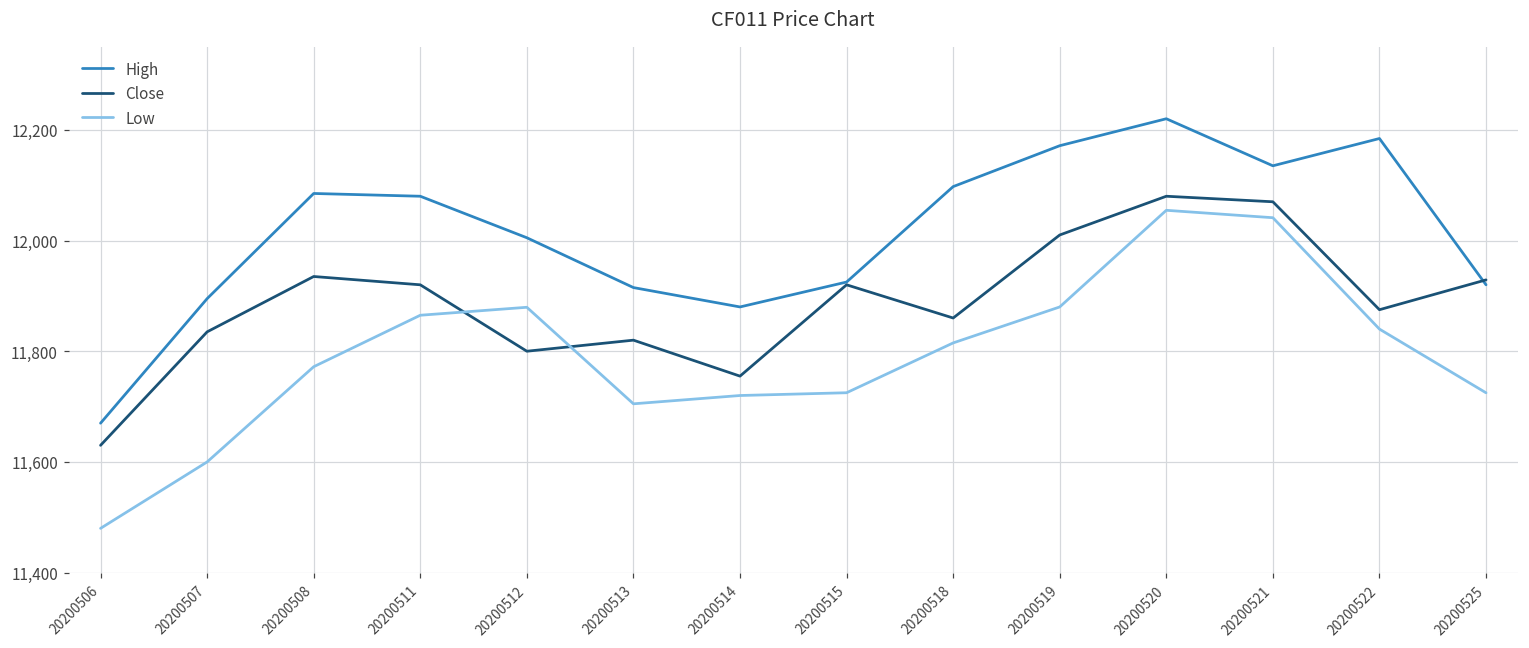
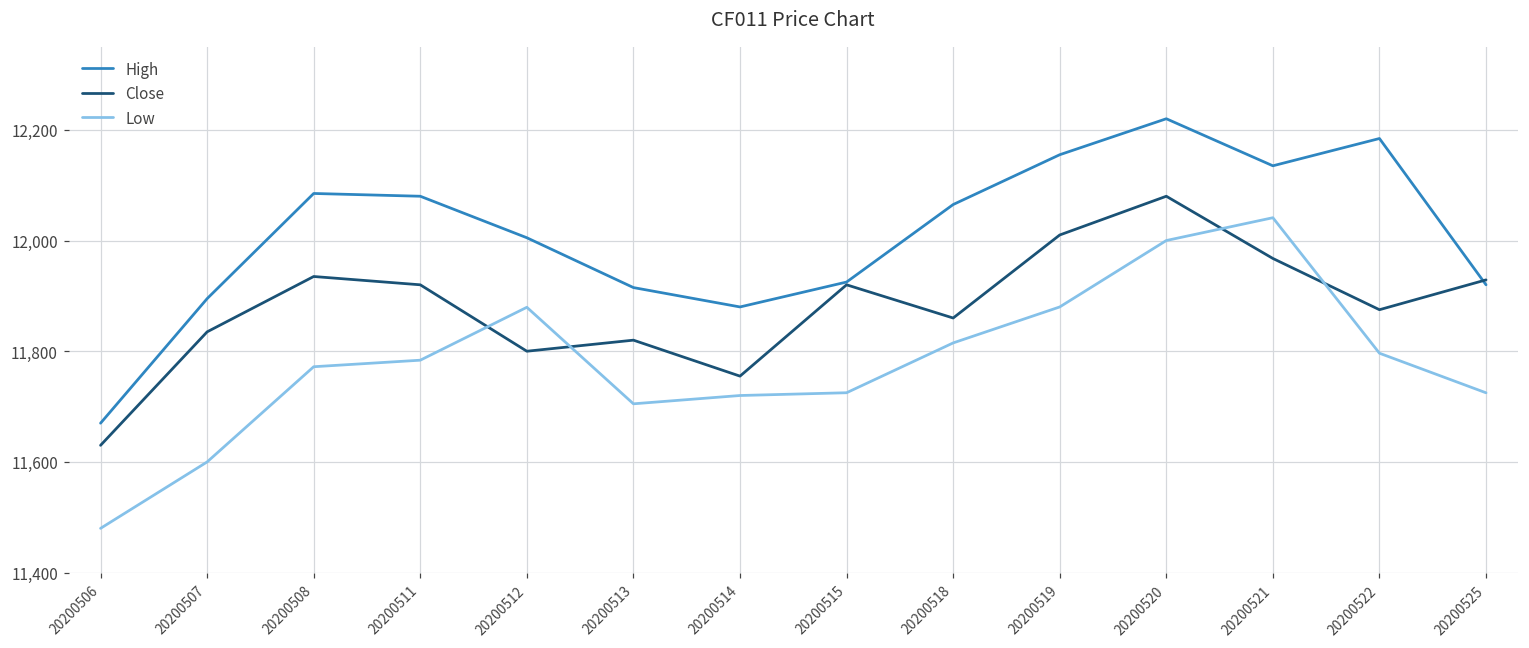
  {
    "High": {
      "20200506": "11,670",
      "20200507": "11,900",
      "20200508": "12,090",
      "20200511": "12,080",
      "20200512": "12,010",
      "20200513": "11,920",
      "20200514": "11,880",
-     "20200518": "12,100",
-     "20200519": "12,170",
+     "20200518": "12,070",
+     "20200519": "12,160",
      "20200520": "12,220",
      "20200521": "12,140",
      "20200522": "12,180",
      "20200525": "11,920"
    },
    "Close": {
      "20200506": "11,630",
      "20200507": "11,840",
      "20200508": "11,940",
      "20200511": "11,920",
      "20200512": "11,800",
      "20200513": "11,820",
      "20200514": "11,760",
      "20200518": "11,860",
      "20200519": "12,010",
      "20200520": "12,080",
-     "20200521": "12,070",
+     "20200521": "11,970",
      "20200522": "11,880",
      "20200525": "11,930"
    },
    "Low": {
      "20200506": "11,480",
      "20200507": "11,600",
      "20200508": "11,770",
-     "20200511": "11,870",
+     "20200511": "11,780",
      "20200512": "11,880",
      "20200513": "11,710",
      "20200514": "11,720",
      "20200515": "11,730",
      "20200518": "11,820",
      "20200519": "11,880",
-     "20200520": "12,050",
+     "20200520": "12,000",
      "20200521": "12,040",
-     "20200522": "11,840",
+     "20200522": "11,800",
      "20200525": "11,720"
    }
  }
